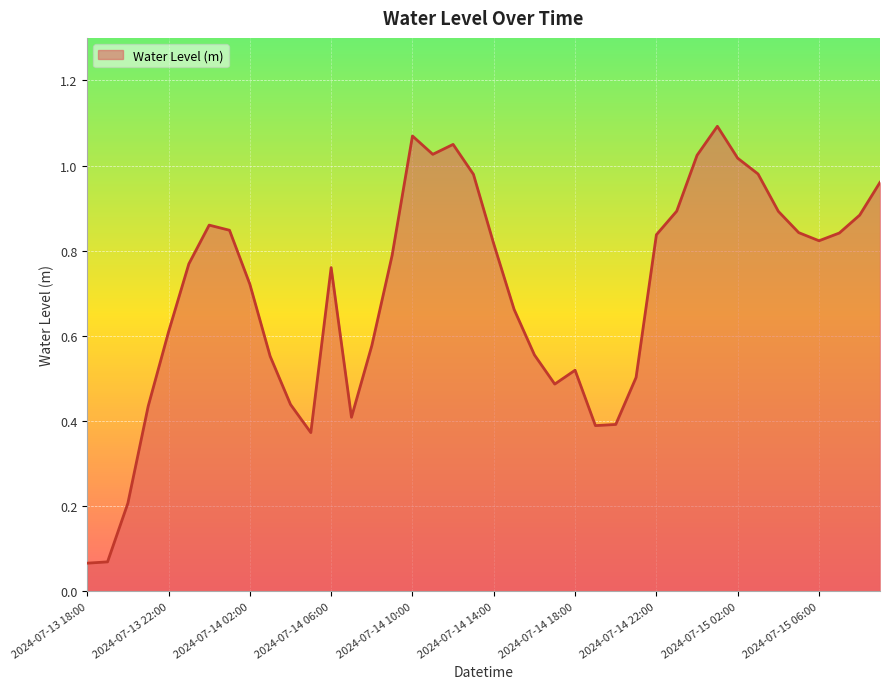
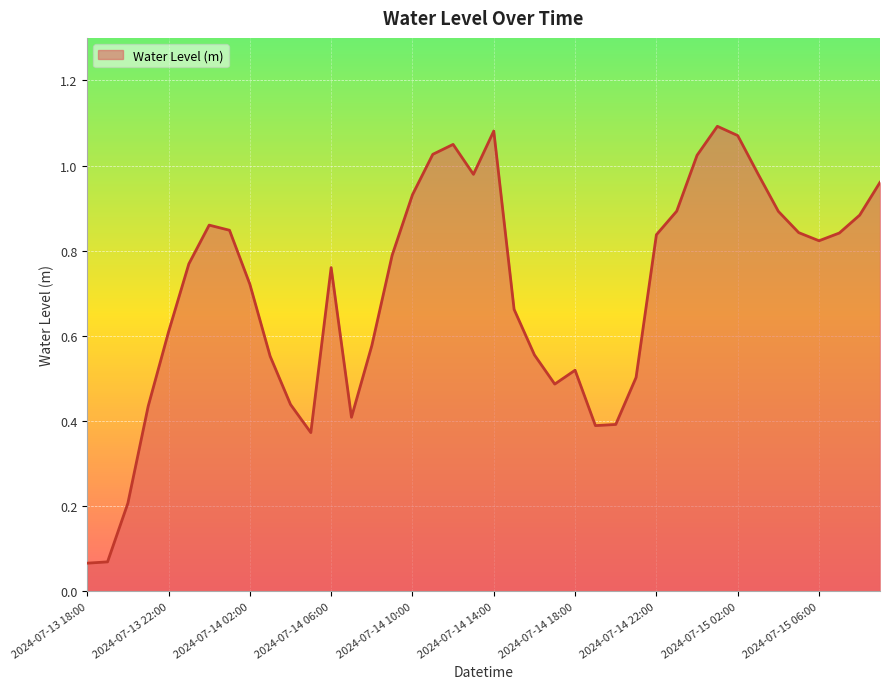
  {
    "2024-07-13 18:00": 0.07,
    "2024-07-13 22:00": 0.61,
    "2024-07-14 02:00": 0.72,
    "2024-07-14 06:00": 0.76,
-   "2024-07-14 10:00": 1.07,
-   "2024-07-14 14:00": 0.82,
+   "2024-07-14 10:00": 0.93,
+   "2024-07-14 14:00": 1.08,
    "2024-07-14 18:00": 0.52,
    "2024-07-14 22:00": 0.84,
-   "2024-07-15 02:00": 1.02,
+   "2024-07-15 02:00": 1.07,
    "2024-07-15 06:00": 0.82
  }
